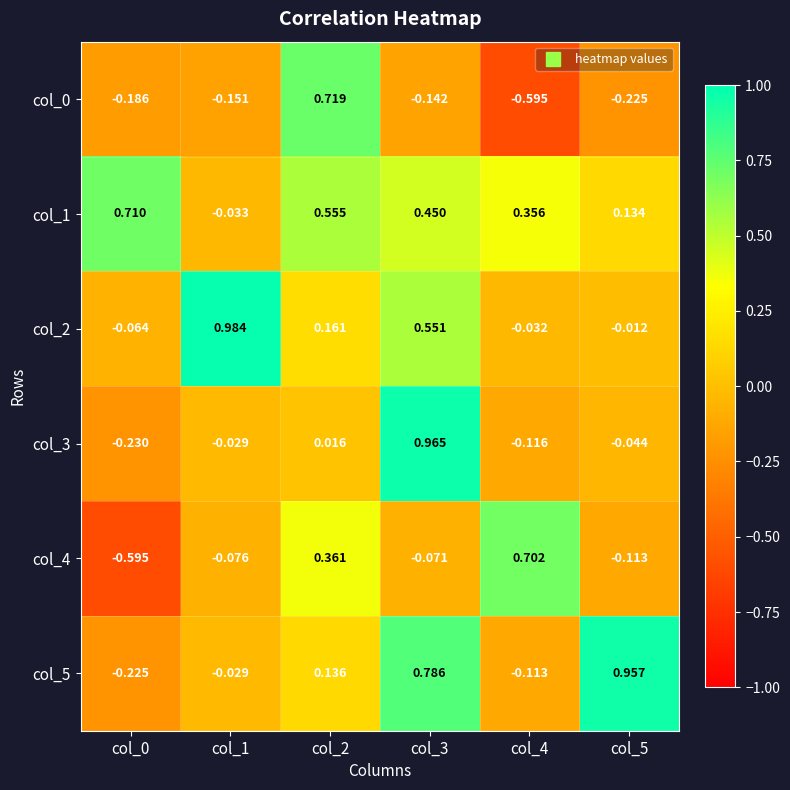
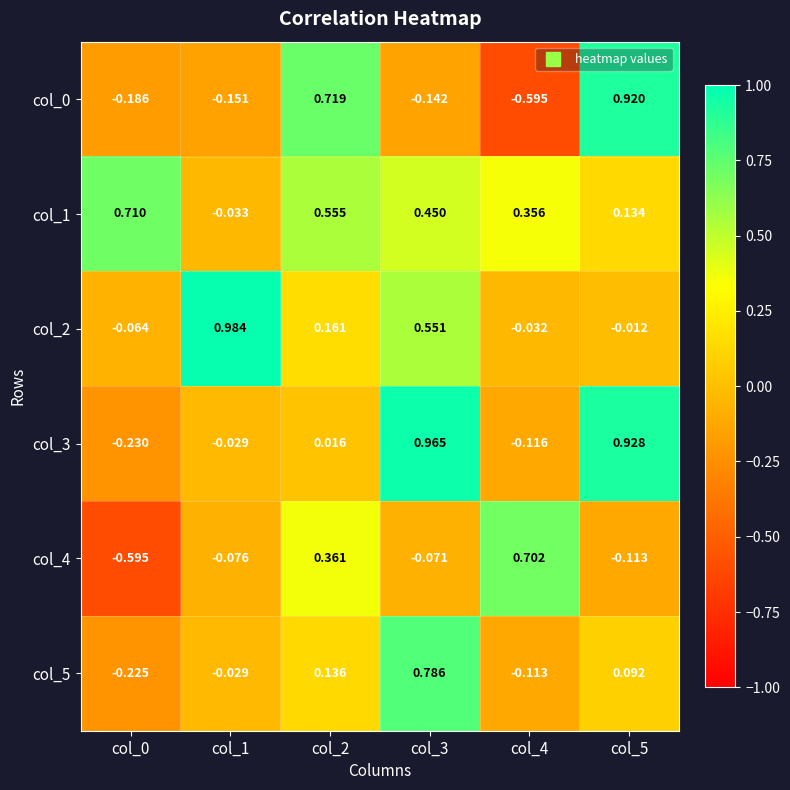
  {
    "col_0": {
      "col_0": -0.186,
      "col_1": -0.151,
      "col_2": 0.719,
      "col_3": -0.142,
      "col_4": -0.595,
-     "col_5": -0.225
+     "col_5": 0.920
    },
    "col_1": {
      "col_0": 0.710,
      "col_1": -0.033,
      "col_2": 0.555,
      "col_3": 0.450,
      "col_4": 0.356,
      "col_5": 0.134
    },
    "col_2": {
      "col_0": -0.064,
      "col_1": 0.984,
      "col_2": 0.161,
      "col_3": 0.551,
      "col_4": -0.032,
      "col_5": -0.012
    },
    "col_3": {
      "col_0": -0.230,
      "col_1": -0.029,
      "col_2": 0.016,
      "col_3": 0.965,
      "col_4": -0.116,
-     "col_5": -0.044
+     "col_5": 0.928
    },
    "col_4": {
      "col_0": -0.595,
      "col_1": -0.076,
      "col_2": 0.361,
      "col_3": -0.071,
      "col_4": 0.702,
      "col_5": -0.113
    },
    "col_5": {
      "col_0": -0.225,
      "col_1": -0.029,
      "col_2": 0.136,
      "col_3": 0.786,
      "col_4": -0.113,
-     "col_5": 0.957
+     "col_5": 0.092
    }
  }
